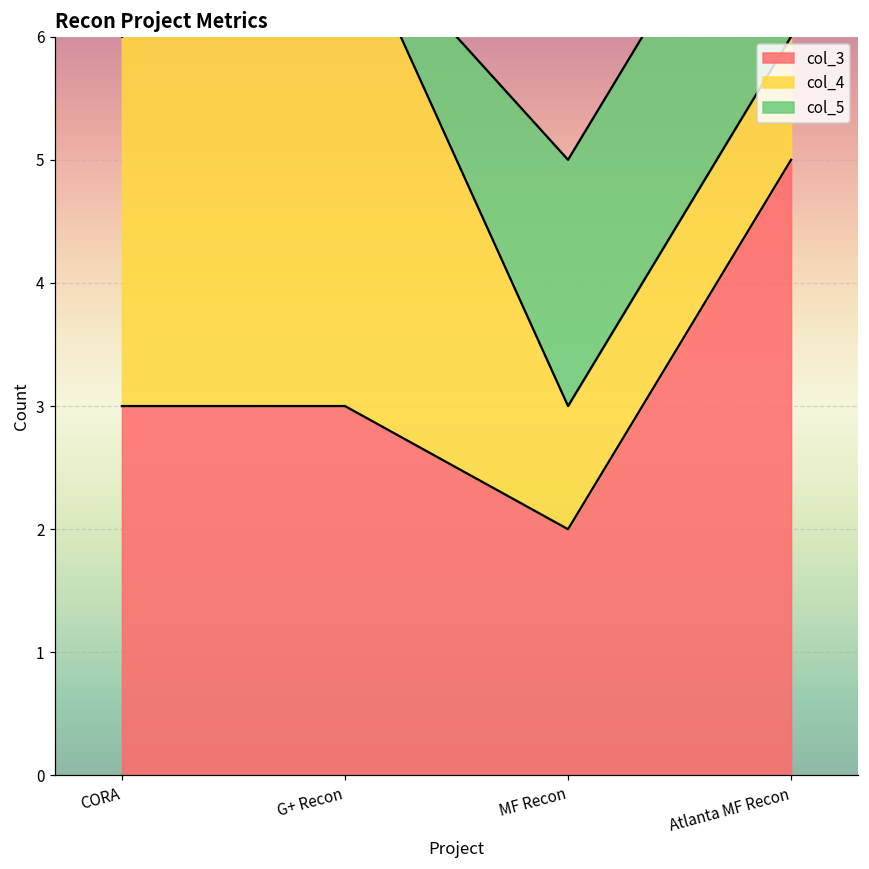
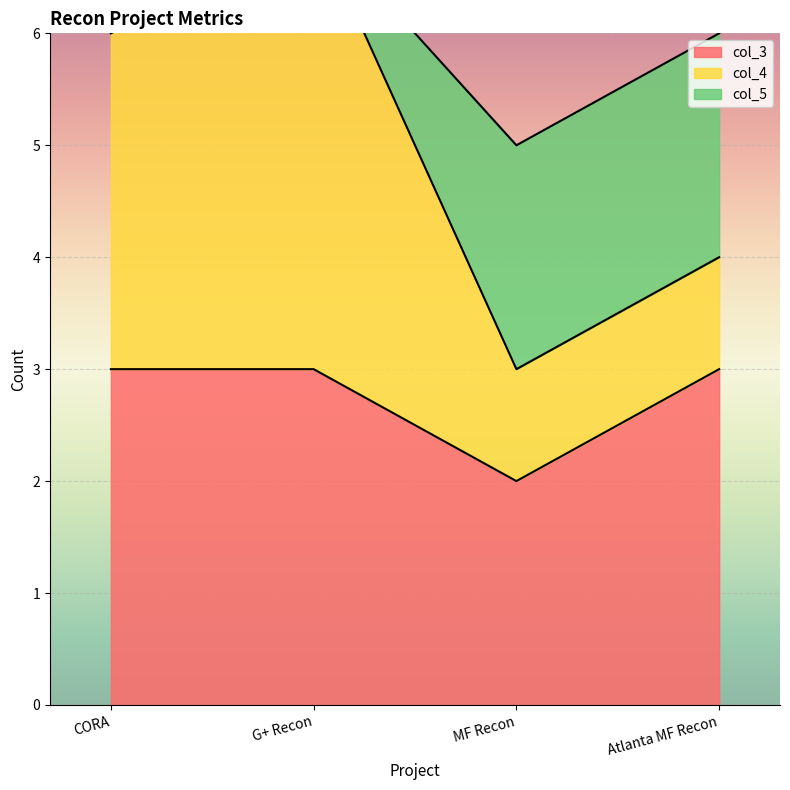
  {
    "col_3": {
      "CORA": 3,
      "G+ Recon": 3,
      "MF Recon": 2,
-     "Atlanta MF Recon": 5
+     "Atlanta MF Recon": 3
    },
    "col_4": {
      "CORA": 3,
      "MF Recon": 1,
      "Atlanta MF Recon": 1
    },
    "col_5": {
      "MF Recon": 2
    }
  }
